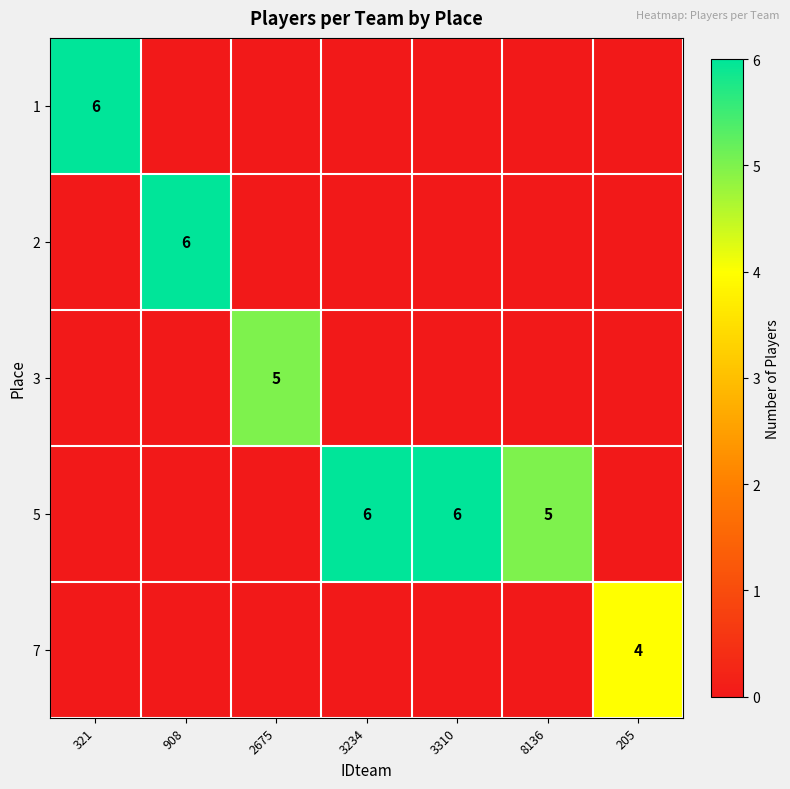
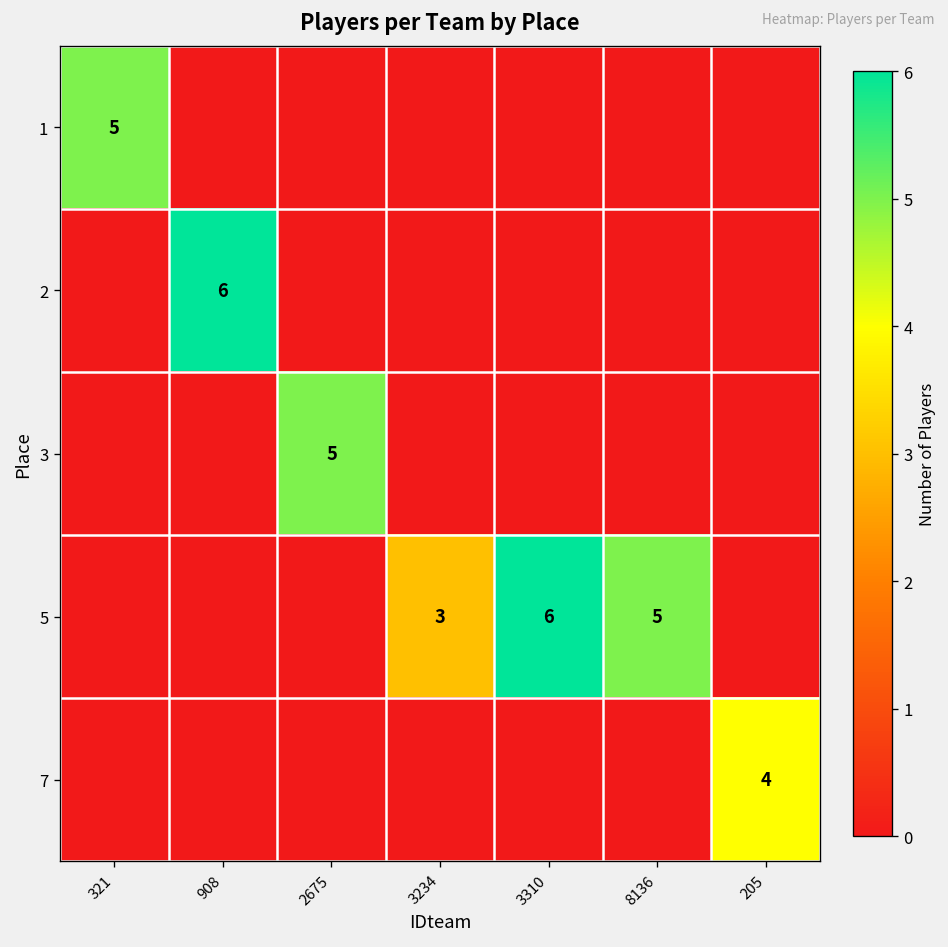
  {
    "1": {
-     "321": 6
+     "321": 5
    },
    "2": {
      "908": 6
    },
    "3": {
      "2675": 5
    },
    "5": {
-     "3234": 6,
+     "3234": 3,
      "3310": 6,
      "8136": 5
    },
    "7": {
      "205": 4
    }
  }
